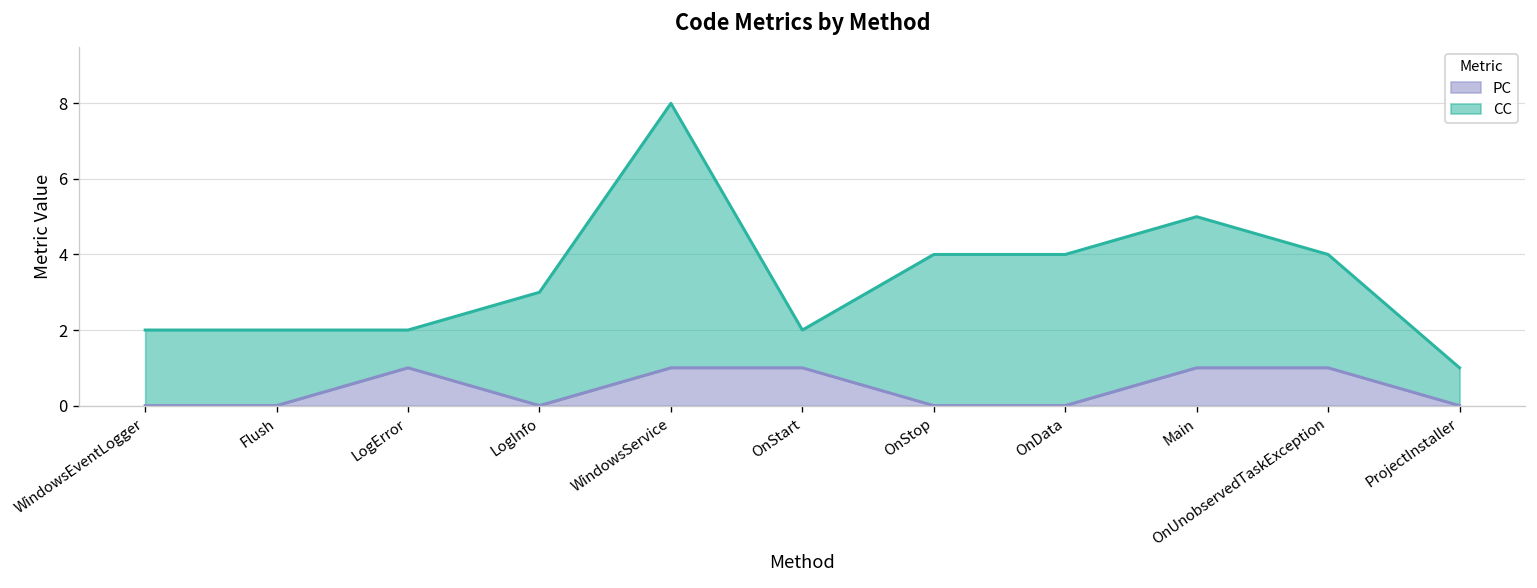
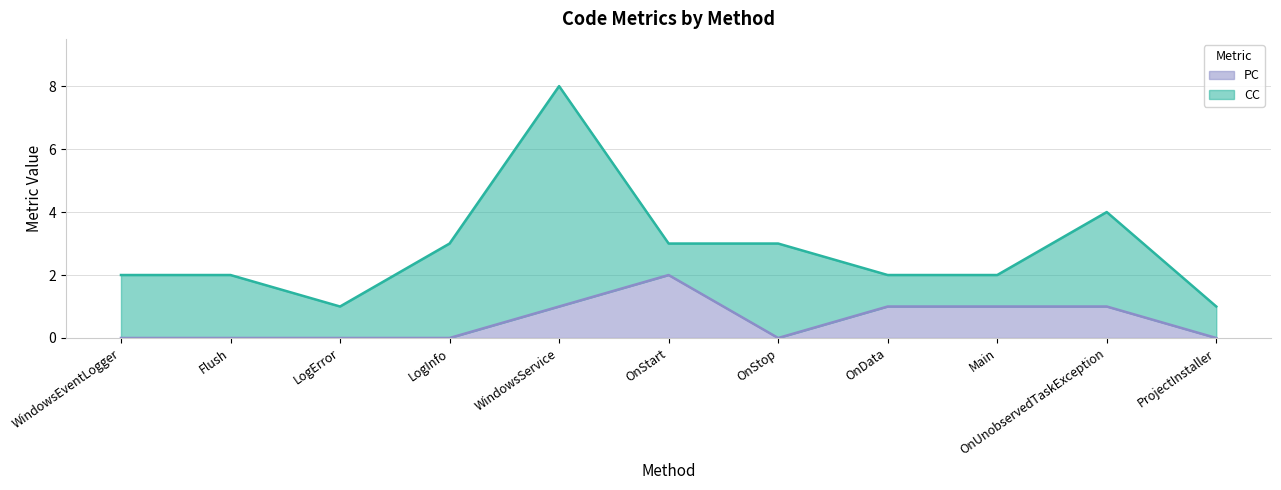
  {
    "PC": {
      "WindowsEventLogger": 0,
      "Flush": 0,
-     "LogError": 1,
+     "LogError": 0,
      "LogInfo": 0,
      "WindowsService": 1,
-     "OnStart": 1,
+     "OnStart": 2,
      "OnStop": 0,
-     "OnData": 0,
+     "OnData": 1,
      "Main": 1,
      "OnUnobservedTaskException": 1,
      "ProjectInstaller": 0
    },
    "CC": {
      "WindowsEventLogger": 2,
      "Flush": 2,
      "LogError": 1,
      "LogInfo": 3,
      "WindowsService": 7,
      "OnStart": 1,
-     "OnStop": 4,
-     "OnData": 4,
-     "Main": 4,
+     "OnStop": 3,
+     "OnData": 1,
+     "Main": 1,
      "OnUnobservedTaskException": 3,
      "ProjectInstaller": 1
    }
  }
